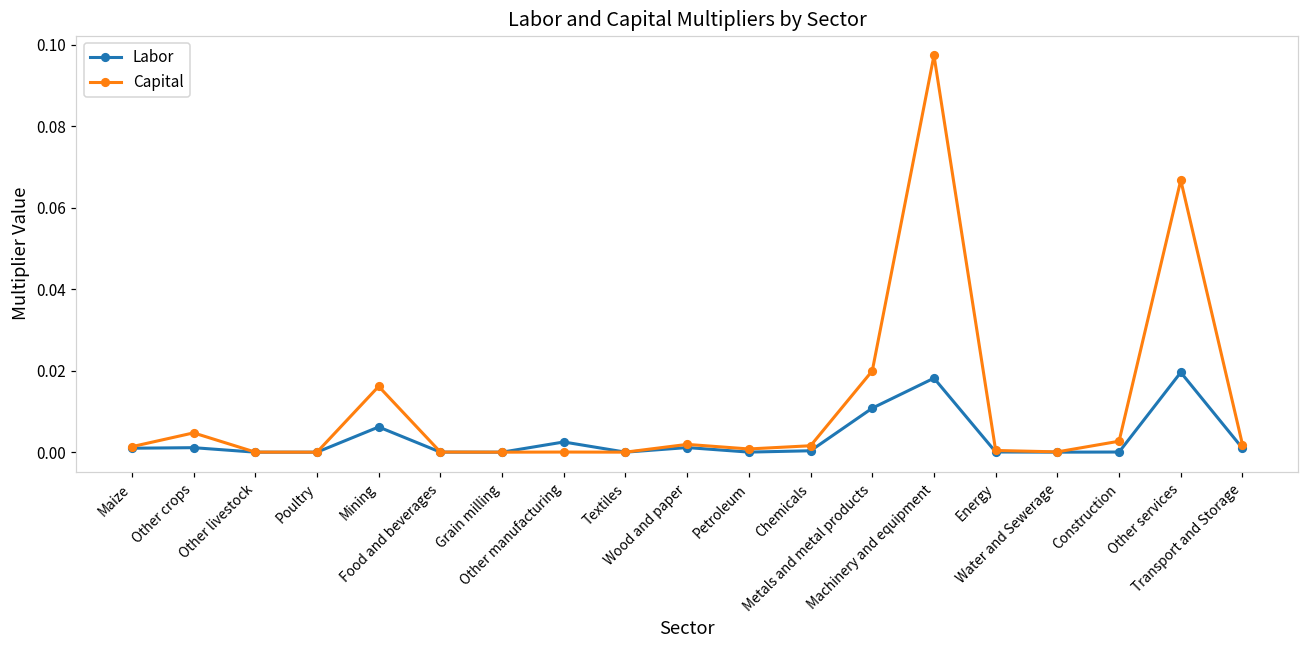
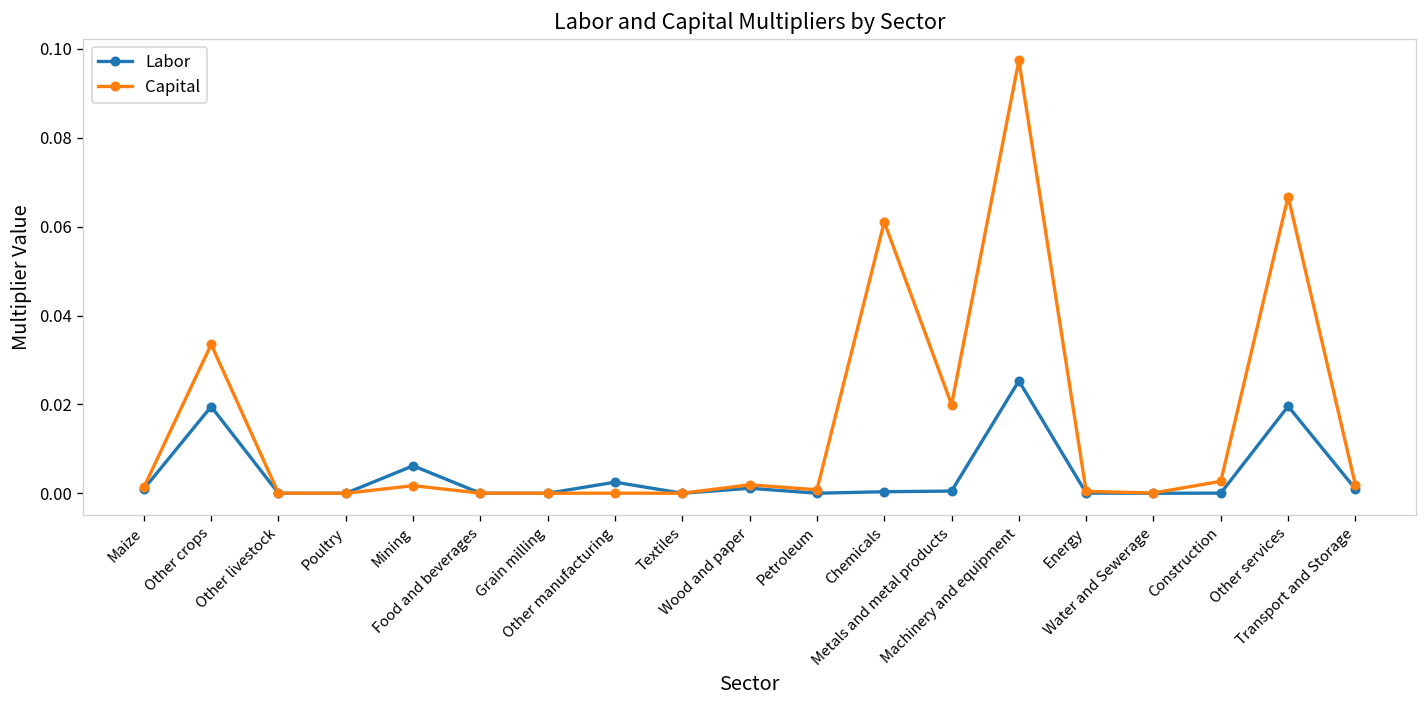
  {
    "Labor": {
-     "Other crops": 0.001,
+     "Other crops": 0.020,
      "Mining": 0.006,
      "Other manufacturing": 0.003,
      "Wood and paper": 0.001,
      "Petroleum": 0.000,
      "Chemicals": 0.000,
-     "Metals and metal products": 0.011,
-     "Machinery and equipment": 0.018,
+     "Metals and metal products": 0.001,
+     "Machinery and equipment": 0.025,
      "Construction": 0.000,
      "Other services": 0.020,
      "Transport and Storage": 0.001
    },
    "Capital": {
-     "Other crops": 0.005,
-     "Mining": 0.016,
+     "Other crops": 0.033,
+     "Mining": 0.002,
      "Other manufacturing": 0.000,
      "Wood and paper": 0.002,
      "Petroleum": 0.001,
-     "Chemicals": 0.002,
+     "Chemicals": 0.061,
      "Metals and metal products": 0.020,
      "Machinery and equipment": 0.097,
      "Construction": 0.003,
      "Other services": 0.067,
      "Transport and Storage": 0.002
    }
  }
